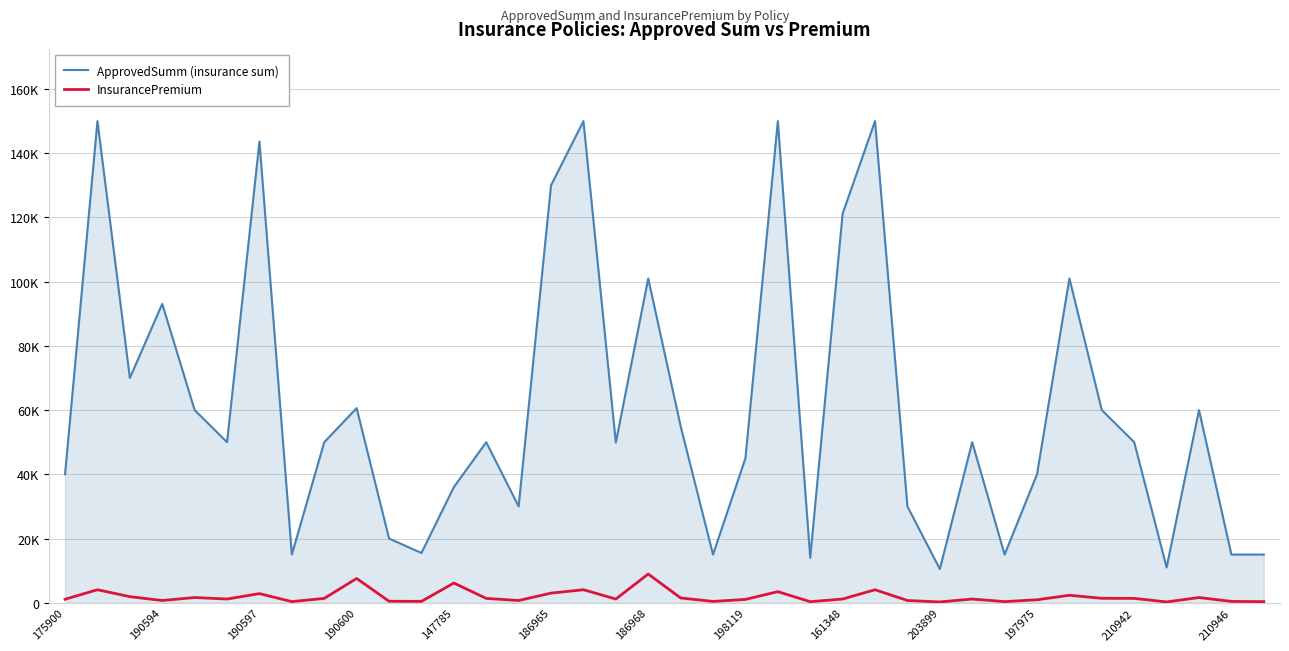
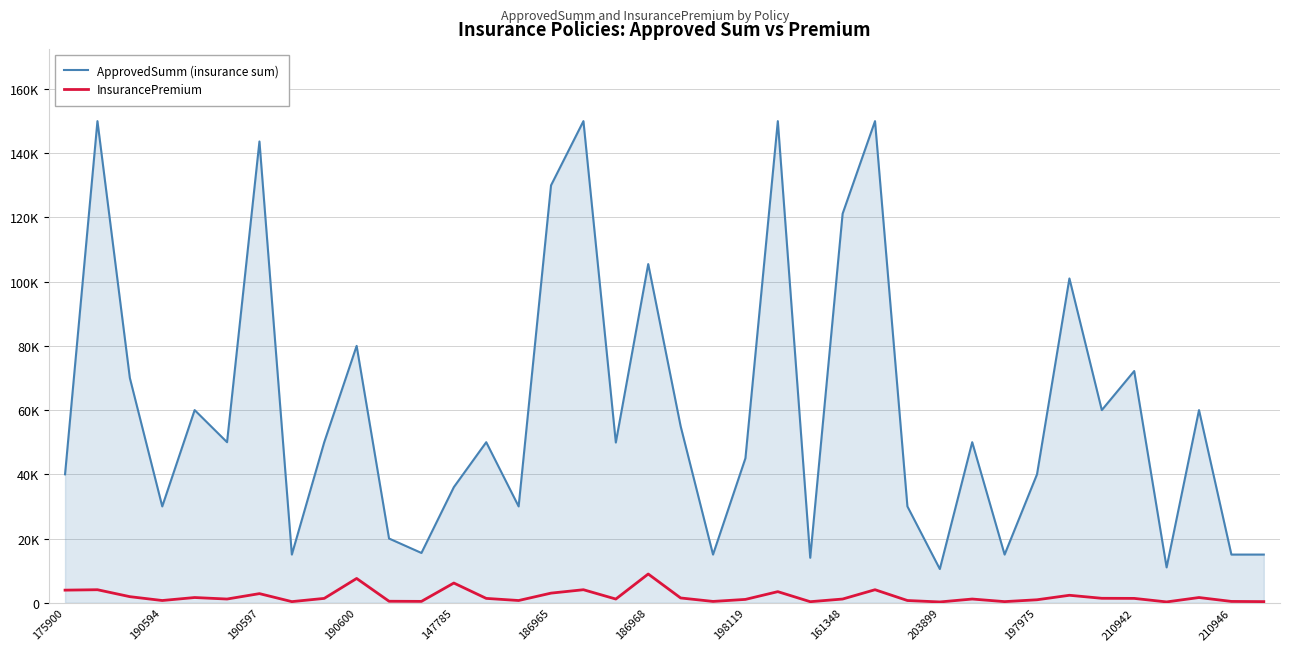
  {
    "ApprovedSumm (insurance sum)": {
      "175900": 40000,
-     "190594": 93000,
+     "190594": 30000,
      "190597": 144000,
-     "190600": 61000,
+     "190600": 80000,
      "147785": 36000,
      "186965": 130000,
-     "186968": 101000,
+     "186968": 105000,
      "198119": 45000,
      "161348": 121000,
      "203899": 11000,
      "197975": 40000,
-     "210942": 50000,
+     "210942": 72000,
      "210946": 15000
    },
    "InsurancePremium": {
-     "175900": 1000,
+     "175900": 4000,
      "190594": 1000,
      "190597": 3000,
      "190600": 8000,
      "147785": 6000,
      "186965": 3000,
      "186968": 9000,
      "198119": 1000,
      "161348": 1000,
      "203899": 0,
      "197975": 1000,
      "210942": 1000,
      "210946": 0
    }
  }
